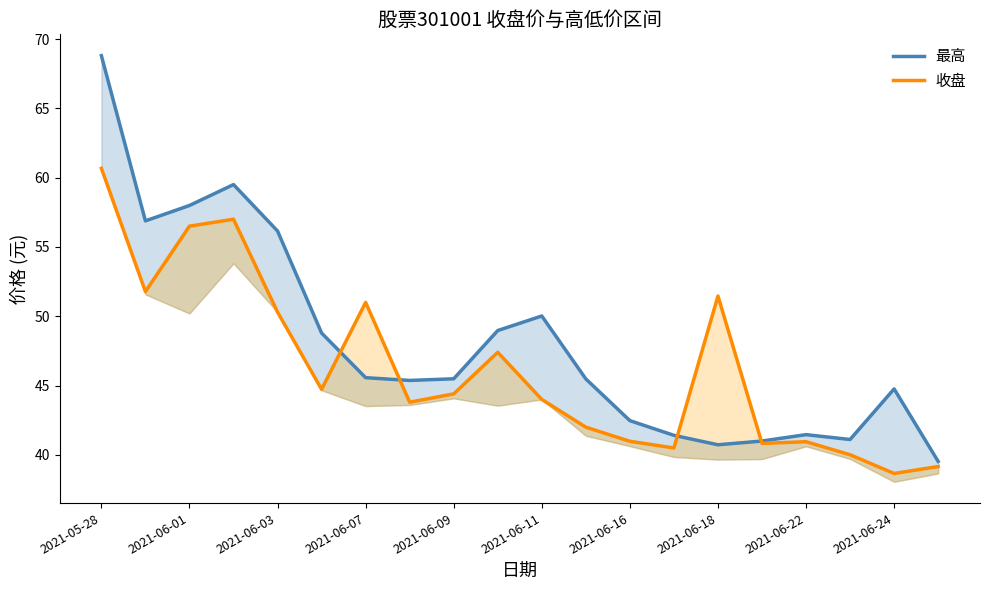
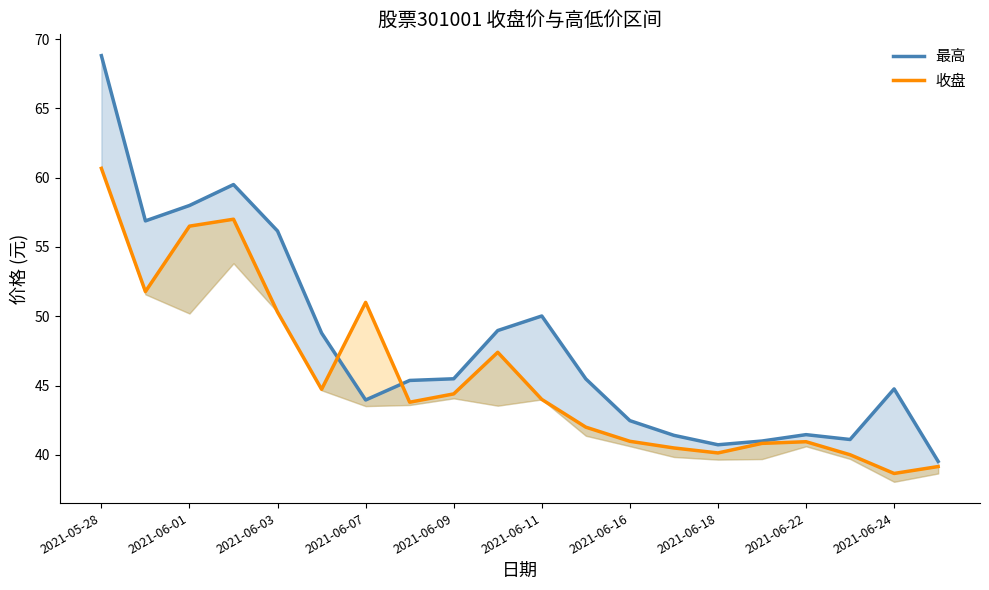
  {
    "最高": {
      "2021-05-28": 68.8,
      "2021-06-01": 58.0,
      "2021-06-03": 56.2,
-     "2021-06-07": 45.6,
+     "2021-06-07": 44.0,
      "2021-06-09": 45.5,
      "2021-06-11": 50.0,
      "2021-06-16": 42.5,
      "2021-06-18": 40.7,
      "2021-06-22": 41.5,
      "2021-06-24": 44.8
    },
    "收盘": {
      "2021-05-28": 60.7,
      "2021-06-01": 56.5,
      "2021-06-03": 50.3,
      "2021-06-07": 51.0,
      "2021-06-09": 44.4,
      "2021-06-11": 44.0,
      "2021-06-16": 41.0,
-     "2021-06-18": 51.5,
+     "2021-06-18": 40.1,
      "2021-06-22": 41.0,
      "2021-06-24": 38.7
    }
  }
